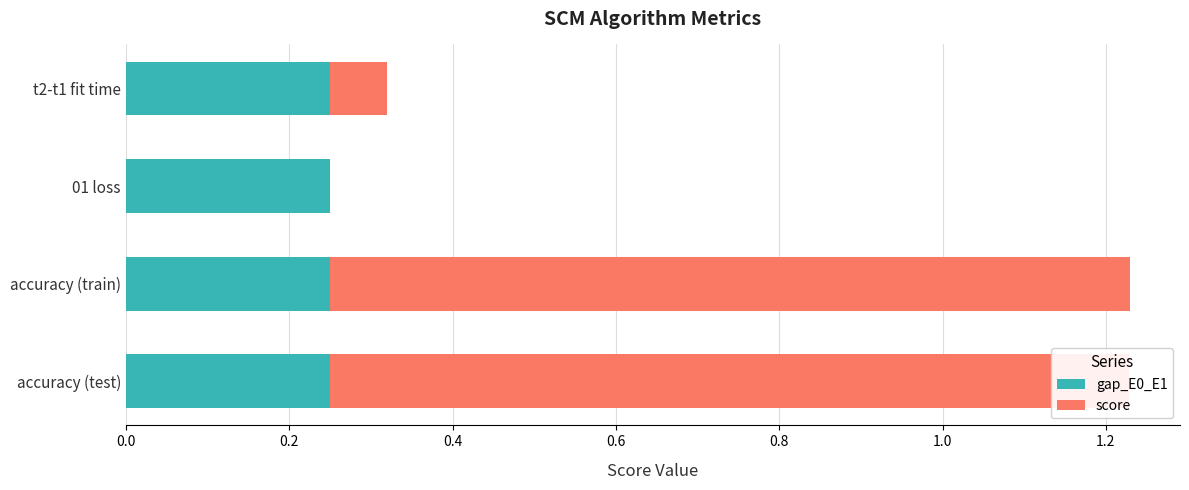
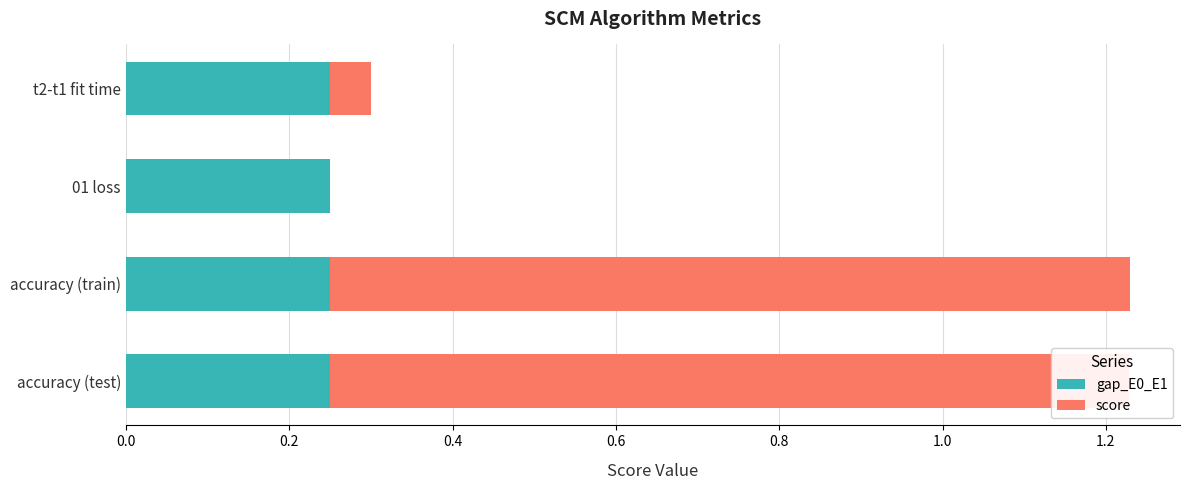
  {
    "gap_E0_E1": {
      "t2-t1 fit time": 0.25,
      "01 loss": 0.25,
      "accuracy (train)": 0.25,
      "accuracy (test)": 0.25
    },
    "score": {
-     "t2-t1 fit time": 0.07,
+     "t2-t1 fit time": 0.05,
      "01 loss": 0.00,
      "accuracy (train)": 0.98
    }
  }
